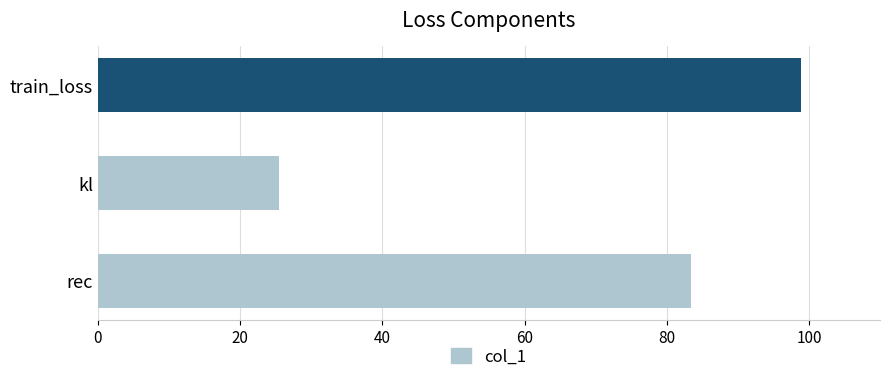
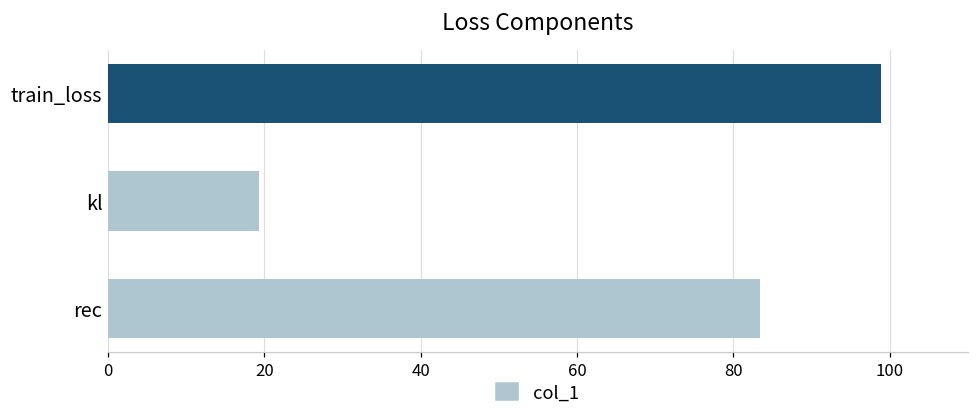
  {
    "train_loss": 99,
-   "kl": 25,
+   "kl": 19,
    "rec": 83
  }
